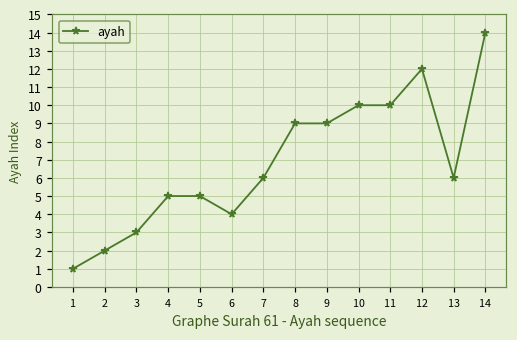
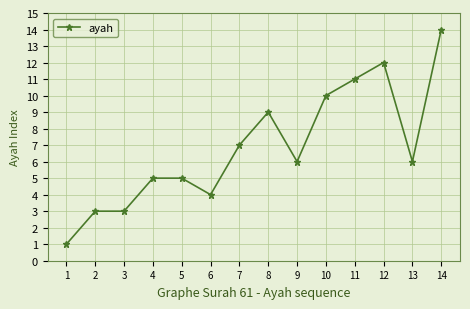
  {
    "1": 1,
-   "2": 2,
+   "2": 3,
    "3": 3,
    "4": 5,
    "5": 5,
    "6": 4,
-   "7": 6,
+   "7": 7,
    "8": 9,
-   "9": 9,
+   "9": 6,
    "10": 10,
-   "11": 10,
+   "11": 11,
    "12": 12,
    "13": 6,
    "14": 14
  }
